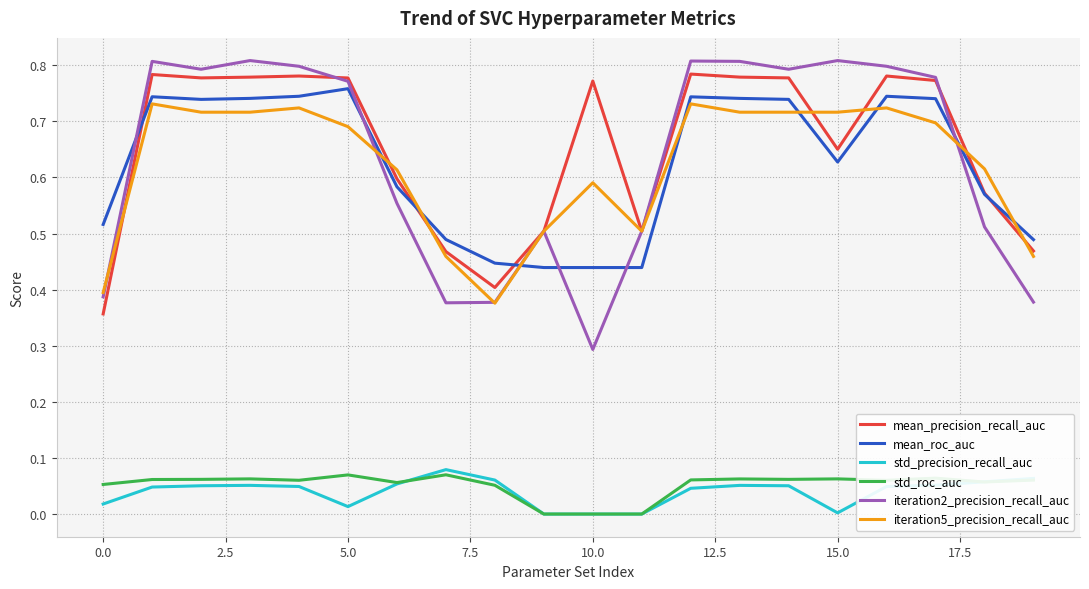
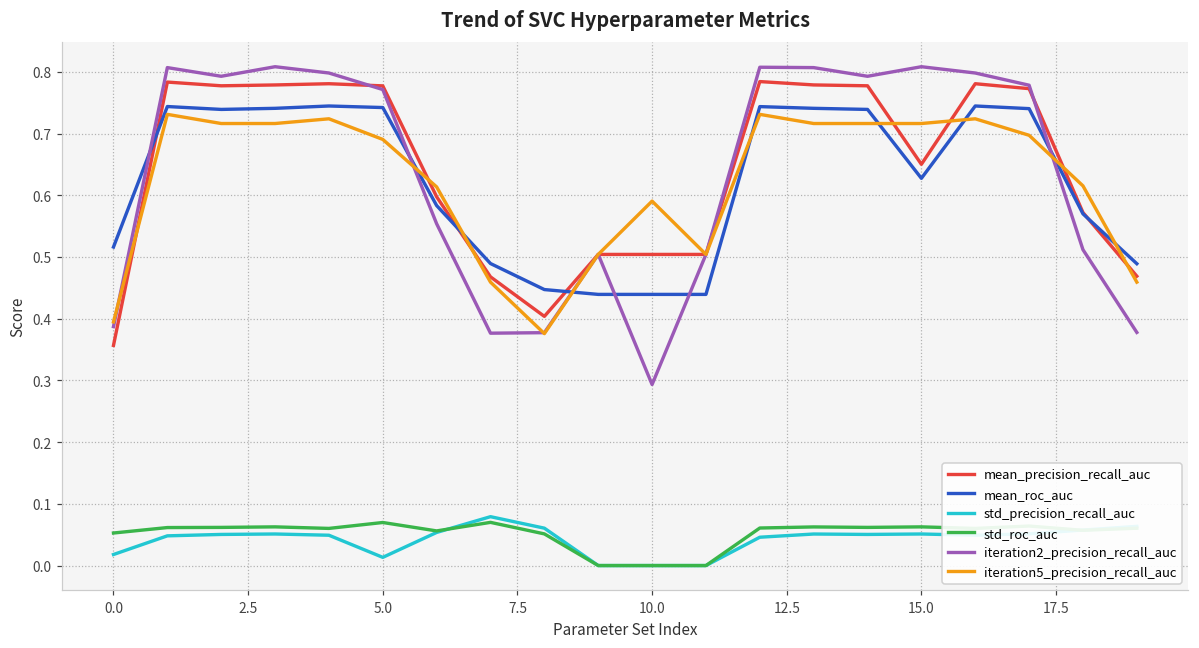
  {
    "mean_precision_recall_auc": {
      "0.0": 0.36,
      "5.0": 0.78,
-     "10.0": 0.77,
+     "10.0": 0.50,
      "15.0": 0.65
    },
    "mean_roc_auc": {
      "0.0": 0.52,
-     "5.0": 0.76,
+     "5.0": 0.74,
      "10.0": 0.44,
      "15.0": 0.63
    },
    "std_precision_recall_auc": {
      "0.0": 0.02,
      "5.0": 0.01,
-     "15.0": 0.00
+     "15.0": 0.05
    },
    "std_roc_auc": {
      "0.0": 0.05,
      "5.0": 0.07,
      "15.0": 0.06
    },
    "iteration2_precision_recall_auc": {
      "0.0": 0.39,
      "5.0": 0.77,
      "10.0": 0.29,
      "15.0": 0.81
    },
    "iteration5_precision_recall_auc": {
      "0.0": 0.39,
      "5.0": 0.69,
      "10.0": 0.59,
      "15.0": 0.72
    }
  }
